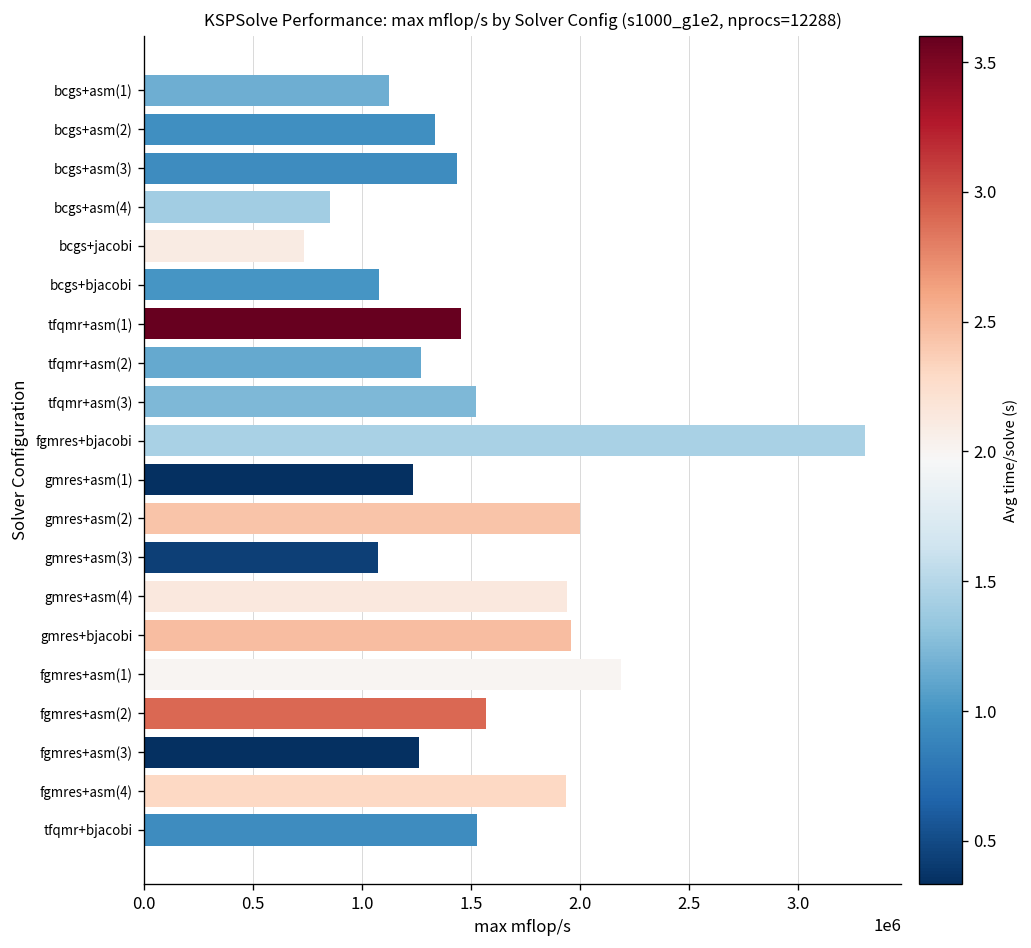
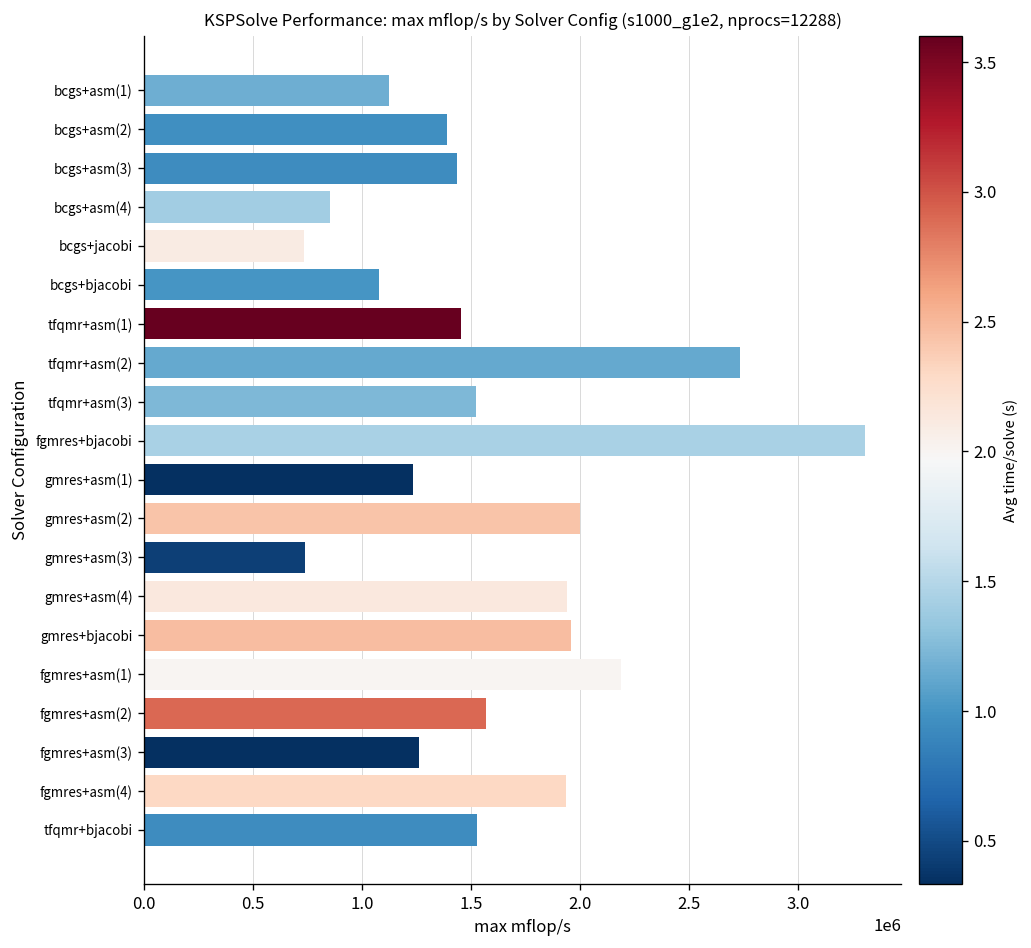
  {
    "bcgs+asm(1)": 1130000,
-   "bcgs+asm(2)": 1340000,
+   "bcgs+asm(2)": 1390000,
    "bcgs+asm(3)": 1440000,
    "bcgs+asm(4)": 850000,
    "bcgs+jacobi": 730000,
    "bcgs+bjacobi": 1080000,
    "tfqmr+asm(1)": 1450000,
-   "tfqmr+asm(2)": 1270000,
+   "tfqmr+asm(2)": 2730000,
    "tfqmr+asm(3)": 1520000,
    "fgmres+bjacobi": 3310000,
    "gmres+asm(1)": 1230000,
    "gmres+asm(2)": 2000000,
-   "gmres+asm(3)": 1070000,
+   "gmres+asm(3)": 740000,
    "gmres+asm(4)": 1940000,
    "gmres+bjacobi": 1960000,
    "fgmres+asm(1)": 2190000,
    "fgmres+asm(2)": 1570000,
    "fgmres+asm(3)": 1260000,
    "fgmres+asm(4)": 1940000,
    "tfqmr+bjacobi": 1530000
  }
